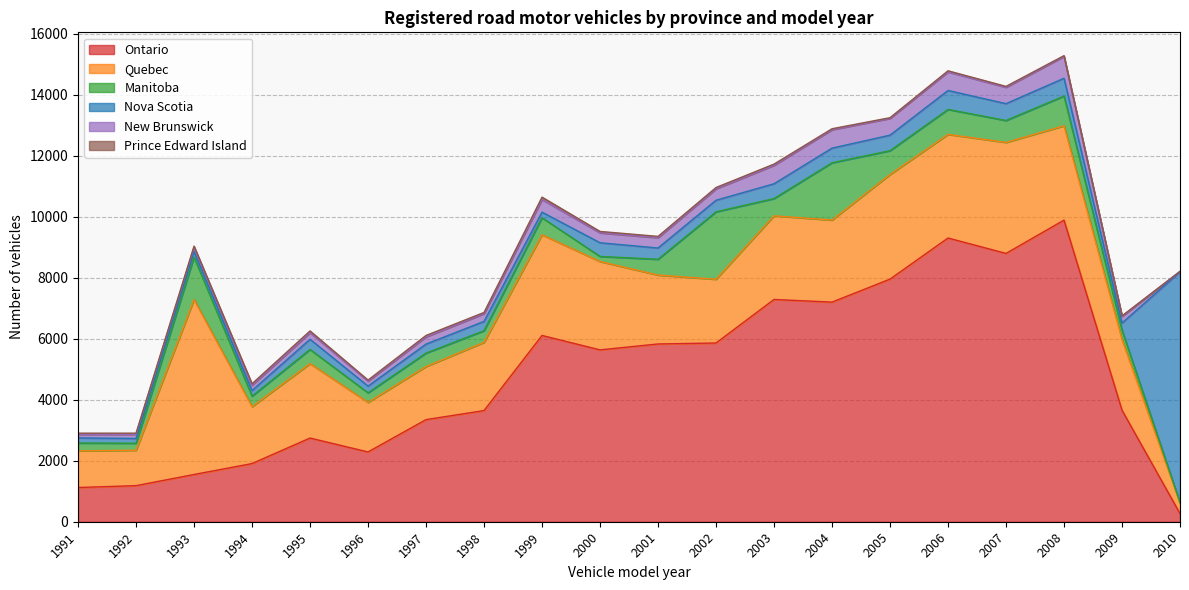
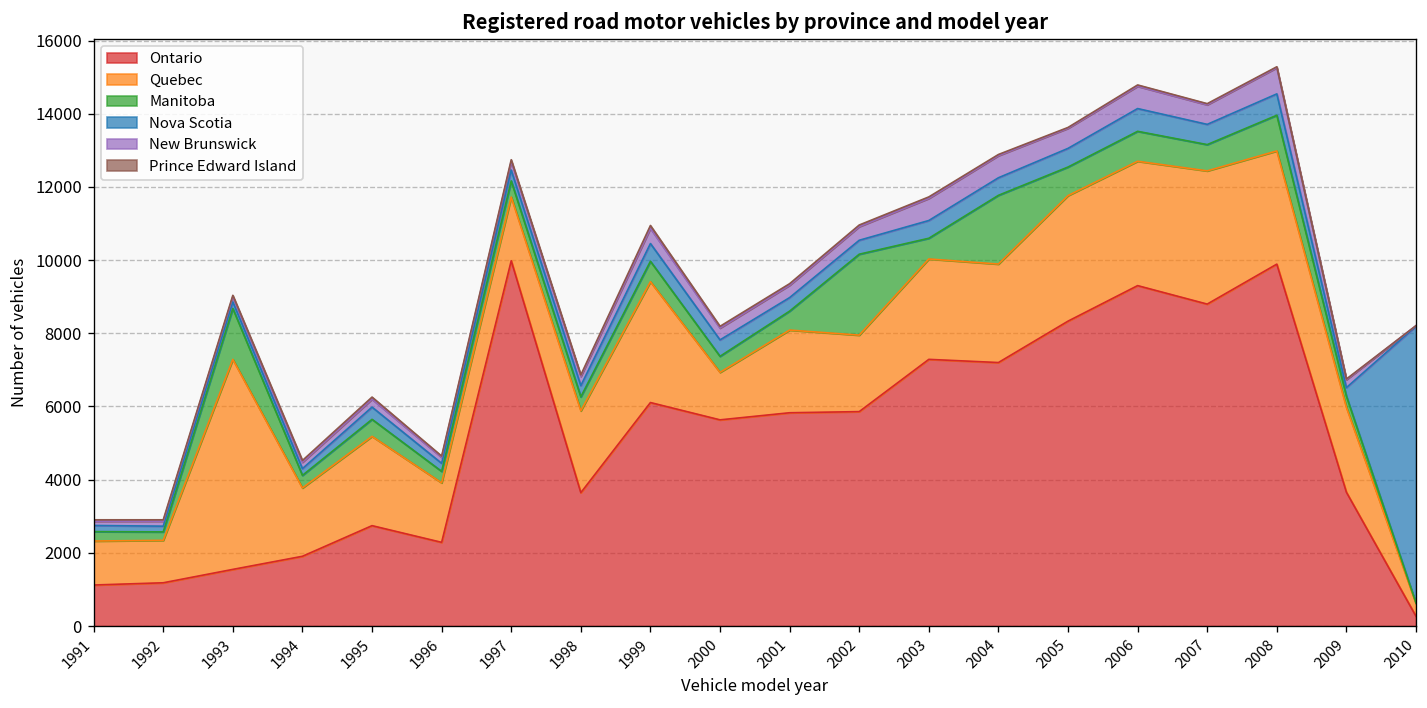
  {
    "Ontario": {
      "1991": 1100,
      "1992": 1200,
      "1993": 1500,
      "1994": 1900,
      "1995": 2700,
      "1996": 2300,
-     "1997": 3300,
+     "1997": 10000,
      "1998": 3600,
      "1999": 6100,
      "2000": 5600,
      "2001": 5800,
      "2002": 5900,
      "2003": 7300,
      "2004": 7200,
-     "2005": 8000,
+     "2005": 8300,
      "2006": 9300,
      "2007": 8800,
      "2008": 9900,
      "2009": 3700,
      "2010": 300
    },
    "Quebec": {
      "1991": 1200,
      "1992": 1200,
      "1993": 5700,
      "1994": 1900,
      "1995": 2400,
      "1996": 1600,
      "1997": 1700,
      "1998": 2200,
      "1999": 3300,
-     "2000": 2900,
+     "2000": 1300,
      "2001": 2300,
      "2002": 2100,
      "2003": 2700,
      "2004": 2700,
      "2005": 3400,
      "2006": 3400,
      "2007": 3600,
      "2008": 3100,
      "2009": 2300
    },
    "Manitoba": {
      "1991": 300,
      "1992": 200,
      "1993": 1400,
      "1994": 300,
      "1995": 500,
      "1996": 300,
      "1997": 400,
      "1998": 400,
      "1999": 600,
-     "2000": 200,
+     "2000": 400,
      "2001": 500,
      "2002": 2200,
      "2003": 600,
      "2004": 1900,
      "2005": 800,
      "2006": 800,
      "2007": 700,
      "2008": 1000,
      "2009": 300
    },
    "Nova Scotia": {
      "1991": 200,
      "1992": 200,
      "1993": 200,
      "1994": 200,
      "1995": 300,
      "1996": 200,
      "1997": 300,
      "1998": 300,
-     "1999": 200,
+     "1999": 500,
      "2000": 400,
      "2001": 400,
      "2002": 400,
      "2003": 500,
      "2004": 500,
      "2005": 500,
      "2006": 600,
      "2007": 600,
      "2008": 600,
      "2009": 200
    }
  }
